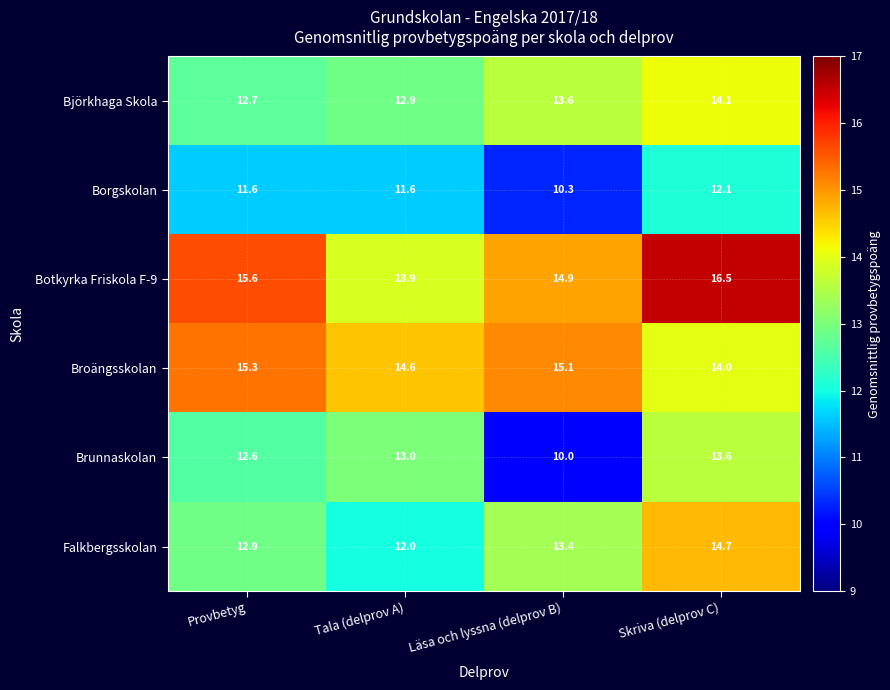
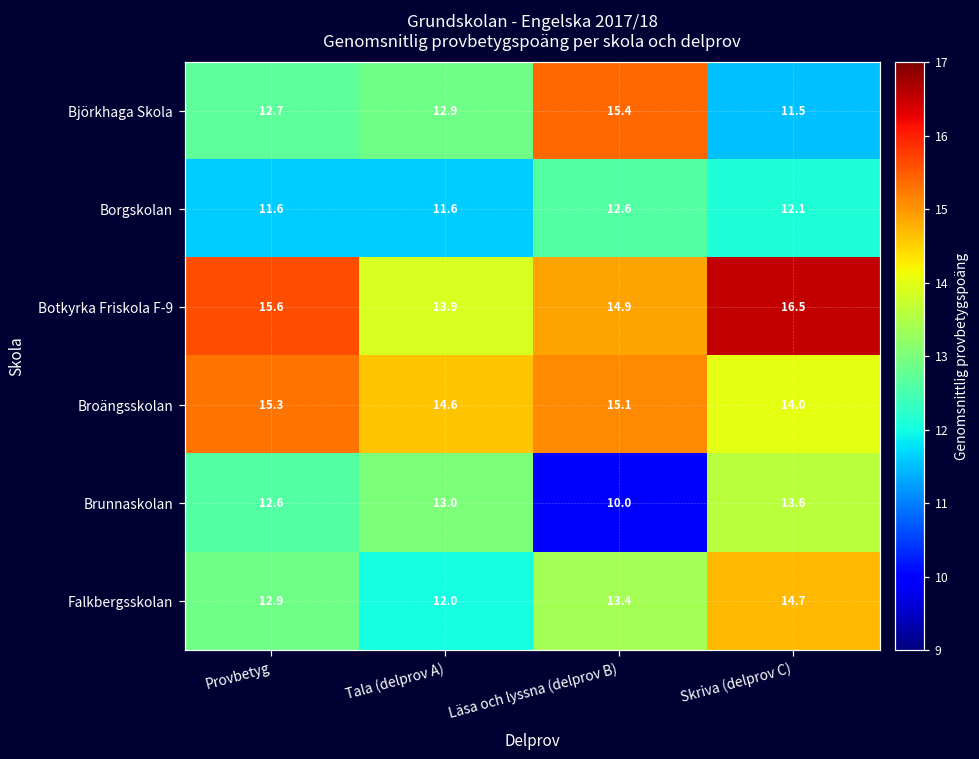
  {
    "Björkhaga Skola": {
      "Provbetyg": 12.7,
      "Tala (delprov A)": 12.9,
-     "Läsa och lyssna (delprov B)": 13.6,
-     "Skriva (delprov C)": 14.1
+     "Läsa och lyssna (delprov B)": 15.4,
+     "Skriva (delprov C)": 11.5
    },
    "Borgskolan": {
      "Provbetyg": 11.6,
      "Tala (delprov A)": 11.6,
-     "Läsa och lyssna (delprov B)": 10.3,
+     "Läsa och lyssna (delprov B)": 12.6,
      "Skriva (delprov C)": 12.1
    },
    "Botkyrka Friskola F-9": {
      "Provbetyg": 15.6,
      "Tala (delprov A)": 13.9,
      "Läsa och lyssna (delprov B)": 14.9,
      "Skriva (delprov C)": 16.5
    },
    "Broängsskolan": {
      "Provbetyg": 15.3,
      "Tala (delprov A)": 14.6,
      "Läsa och lyssna (delprov B)": 15.1,
      "Skriva (delprov C)": 14.0
    },
    "Brunnaskolan": {
      "Provbetyg": 12.6,
      "Tala (delprov A)": 13.0,
      "Läsa och lyssna (delprov B)": 10.0,
      "Skriva (delprov C)": 13.6
    },
    "Falkbergsskolan": {
      "Provbetyg": 12.9,
      "Tala (delprov A)": 12.0,
      "Läsa och lyssna (delprov B)": 13.4,
      "Skriva (delprov C)": 14.7
    }
  }
